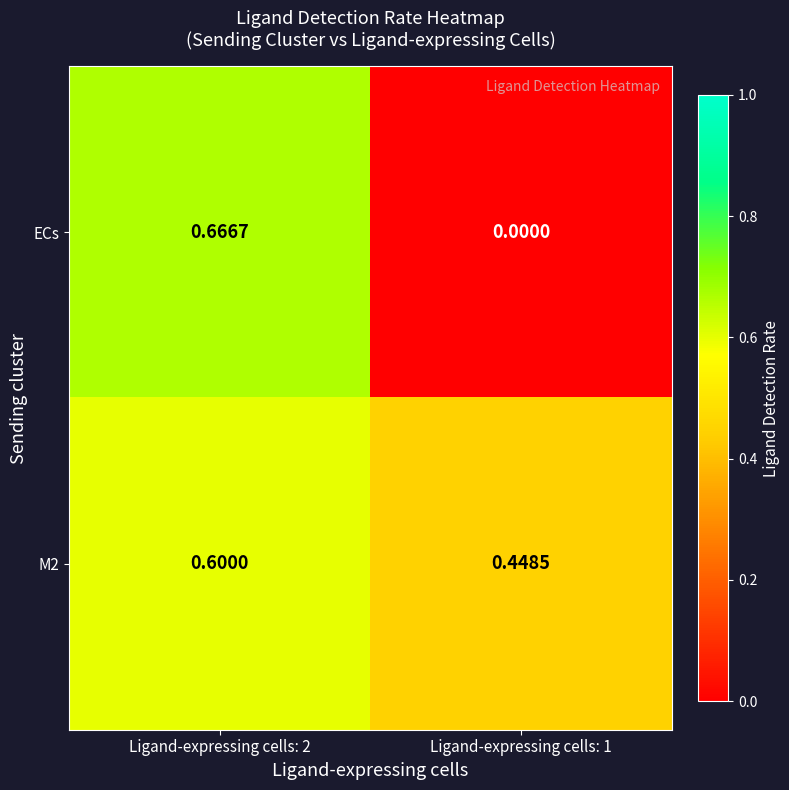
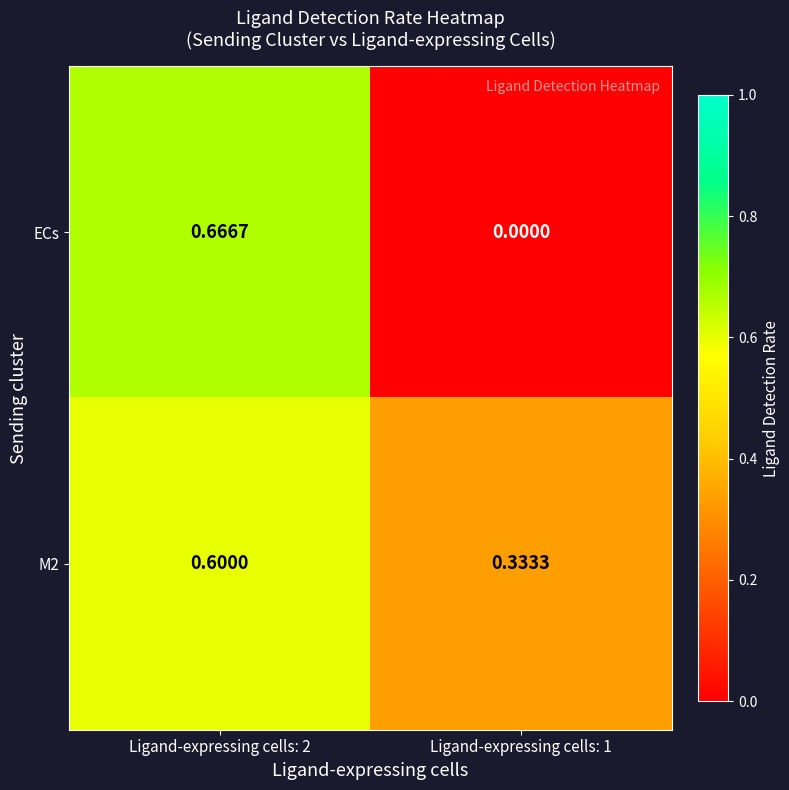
  {
    "ECs": {
      "Ligand-expressing cells: 2": 0.6667
    },
    "M2": {
      "Ligand-expressing cells: 2": 0.6000,
-     "Ligand-expressing cells: 1": 0.4485
+     "Ligand-expressing cells: 1": 0.3333
    }
  }
